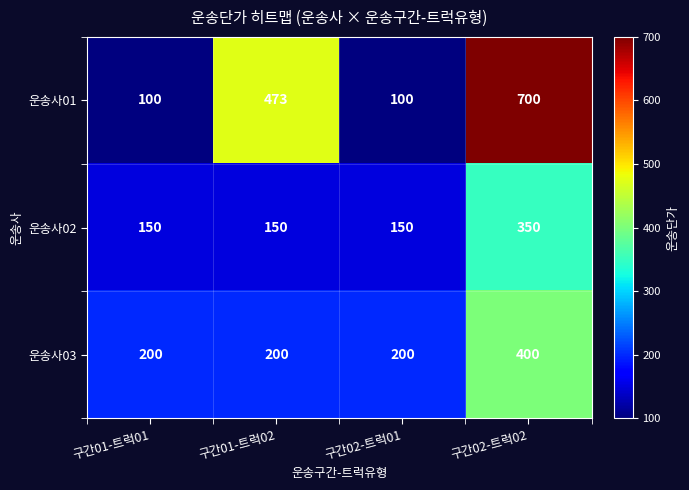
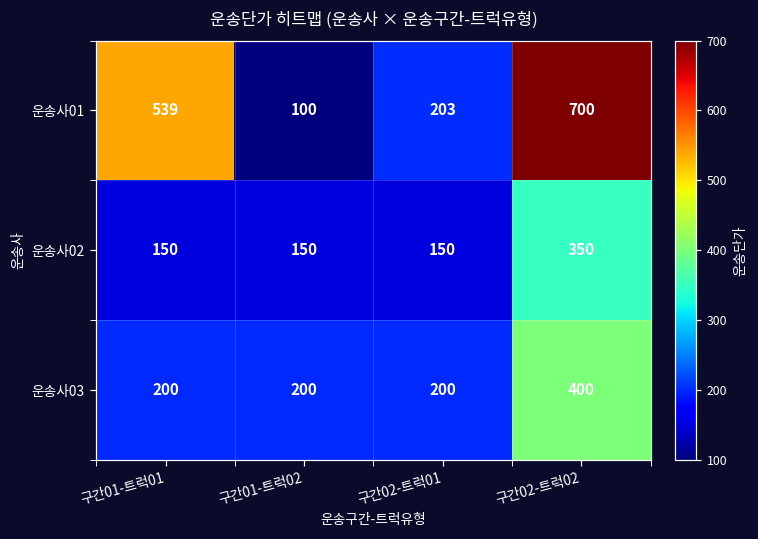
  {
    "운송사01": {
-     "구간01-트럭01": 100,
-     "구간01-트럭02": 473,
-     "구간02-트럭01": 100,
+     "구간01-트럭01": 539,
+     "구간01-트럭02": 100,
+     "구간02-트럭01": 203,
      "구간02-트럭02": 700
    },
    "운송사02": {
      "구간01-트럭01": 150,
      "구간01-트럭02": 150,
      "구간02-트럭01": 150,
      "구간02-트럭02": 350
    },
    "운송사03": {
      "구간01-트럭01": 200,
      "구간01-트럭02": 200,
      "구간02-트럭01": 200,
      "구간02-트럭02": 400
    }
  }
